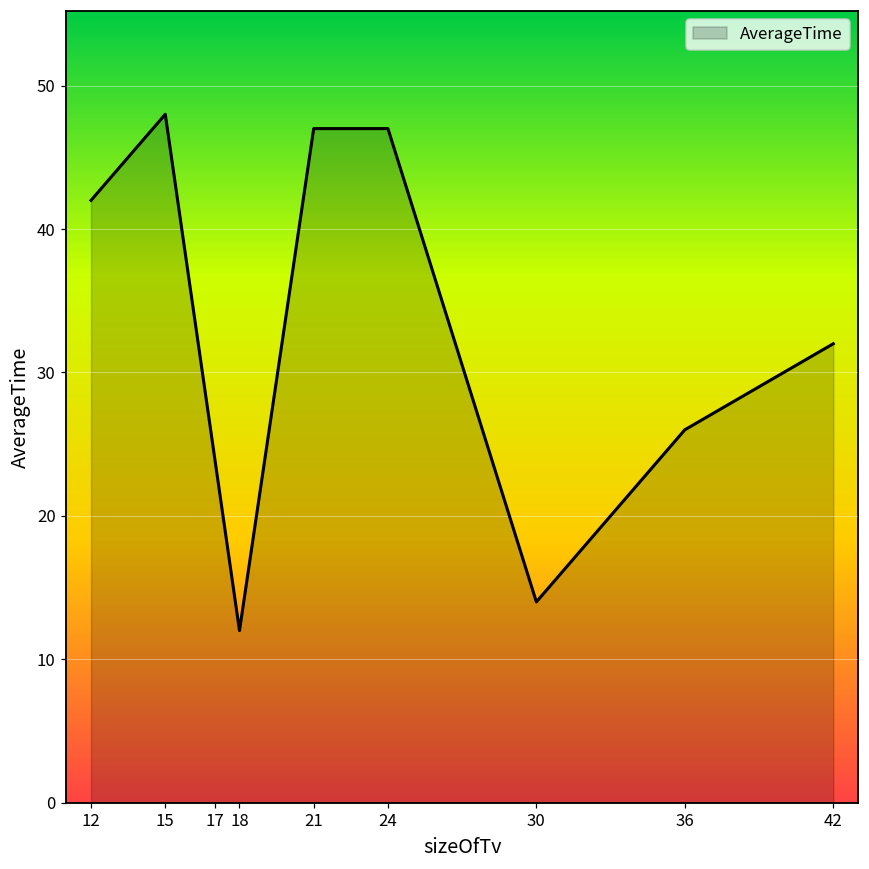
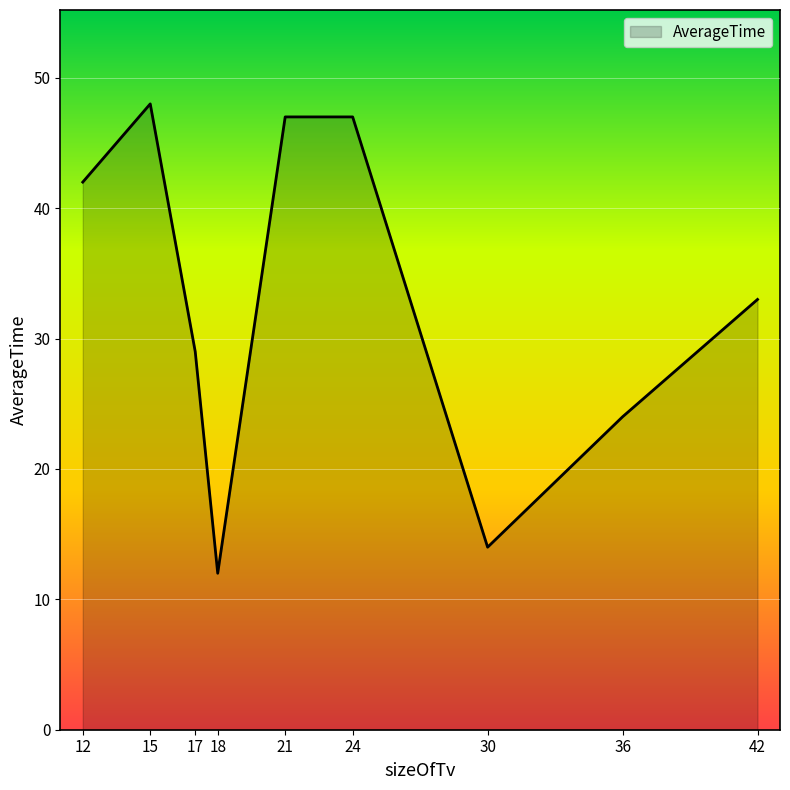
  {
    "12": 42,
    "15": 48,
-   "17": 24,
+   "17": 29,
    "18": 12,
    "21": 47,
    "24": 47,
    "30": 14,
-   "36": 26,
-   "42": 32
+   "36": 24,
+   "42": 33
  }
